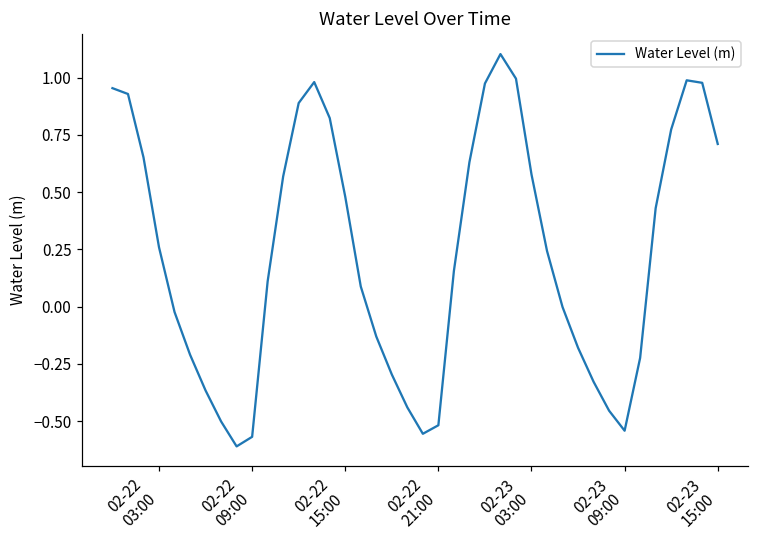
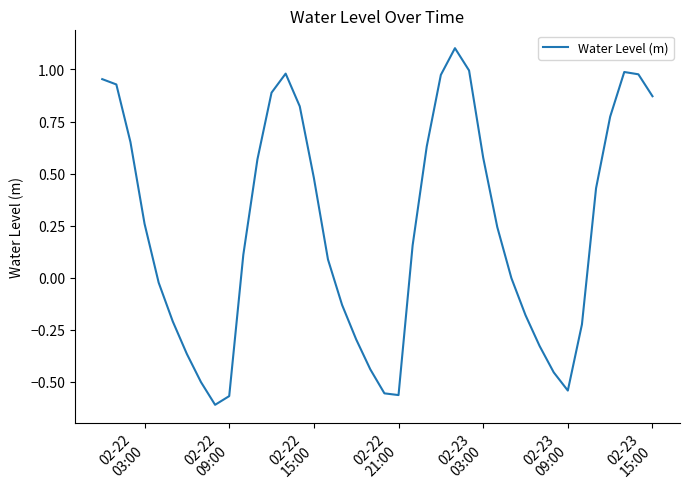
  {
    "02-22 03:00": 0.26,
    "02-22 09:00": -0.57,
    "02-22 15:00": 0.48,
-   "02-22 21:00": -0.52,
+   "02-22 21:00": -0.56,
    "02-23 03:00": 0.58,
    "02-23 09:00": -0.54,
-   "02-23 15:00": 0.71
+   "02-23 15:00": 0.87
  }
